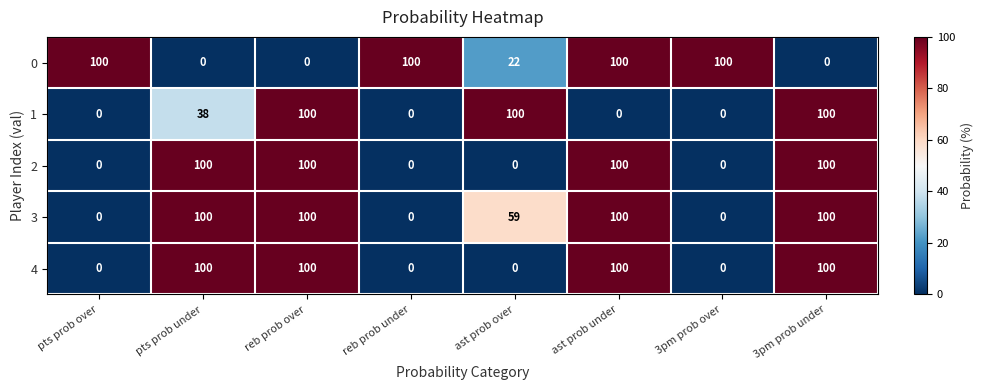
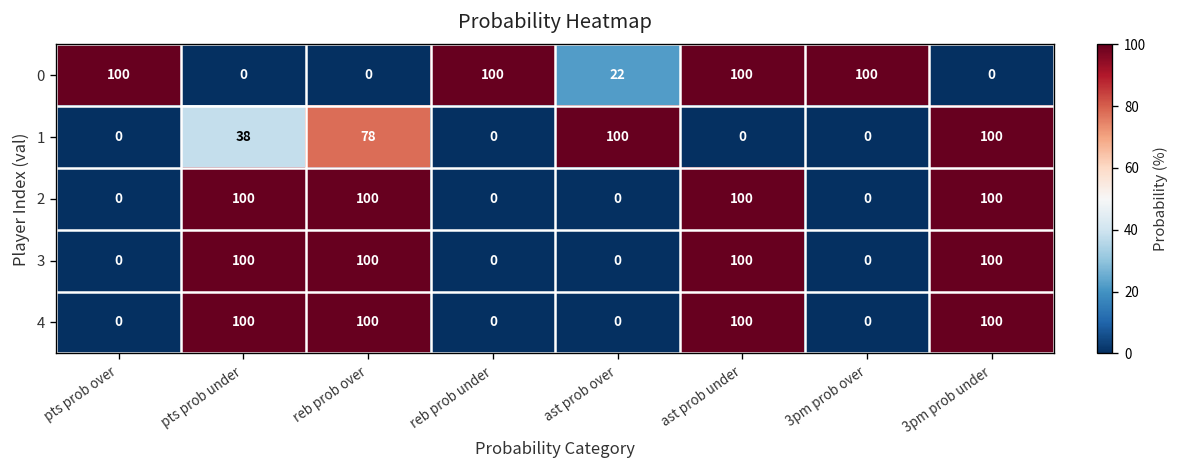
  {
    "0": {
      "pts prob over": 100,
      "pts prob under": 0,
      "reb prob over": 0,
      "reb prob under": 100,
      "ast prob over": 22,
      "ast prob under": 100,
      "3pm prob over": 100,
      "3pm prob under": 0
    },
    "1": {
      "pts prob over": 0,
      "pts prob under": 38,
-     "reb prob over": 100,
+     "reb prob over": 78,
      "reb prob under": 0,
      "ast prob over": 100,
      "ast prob under": 0,
      "3pm prob over": 0,
      "3pm prob under": 100
    },
    "2": {
      "pts prob over": 0,
      "pts prob under": 100,
      "reb prob over": 100,
      "reb prob under": 0,
      "ast prob over": 0,
      "ast prob under": 100,
      "3pm prob over": 0,
      "3pm prob under": 100
    },
    "3": {
      "pts prob over": 0,
      "pts prob under": 100,
      "reb prob over": 100,
      "reb prob under": 0,
-     "ast prob over": 59,
+     "ast prob over": 0,
      "ast prob under": 100,
      "3pm prob over": 0,
      "3pm prob under": 100
    },
    "4": {
      "pts prob over": 0,
      "pts prob under": 100,
      "reb prob over": 100,
      "reb prob under": 0,
      "ast prob over": 0,
      "ast prob under": 100,
      "3pm prob over": 0,
      "3pm prob under": 100
    }
  }
